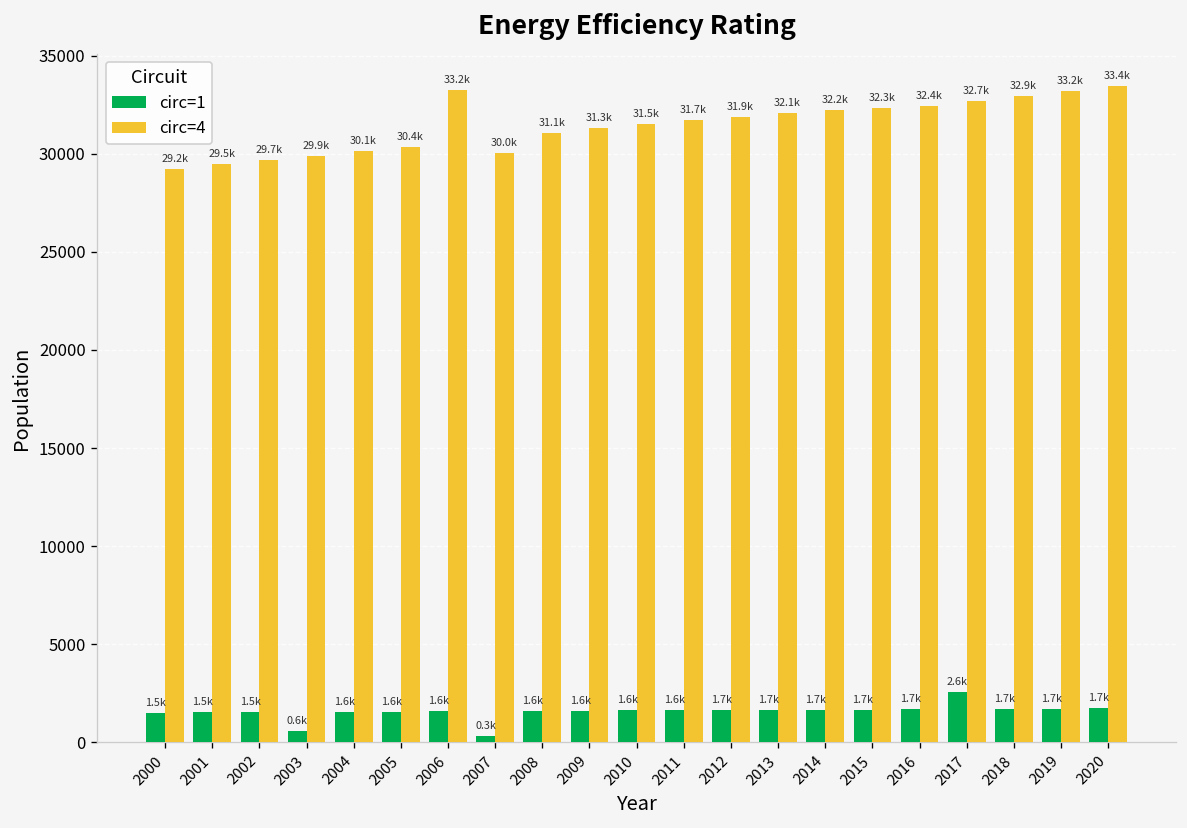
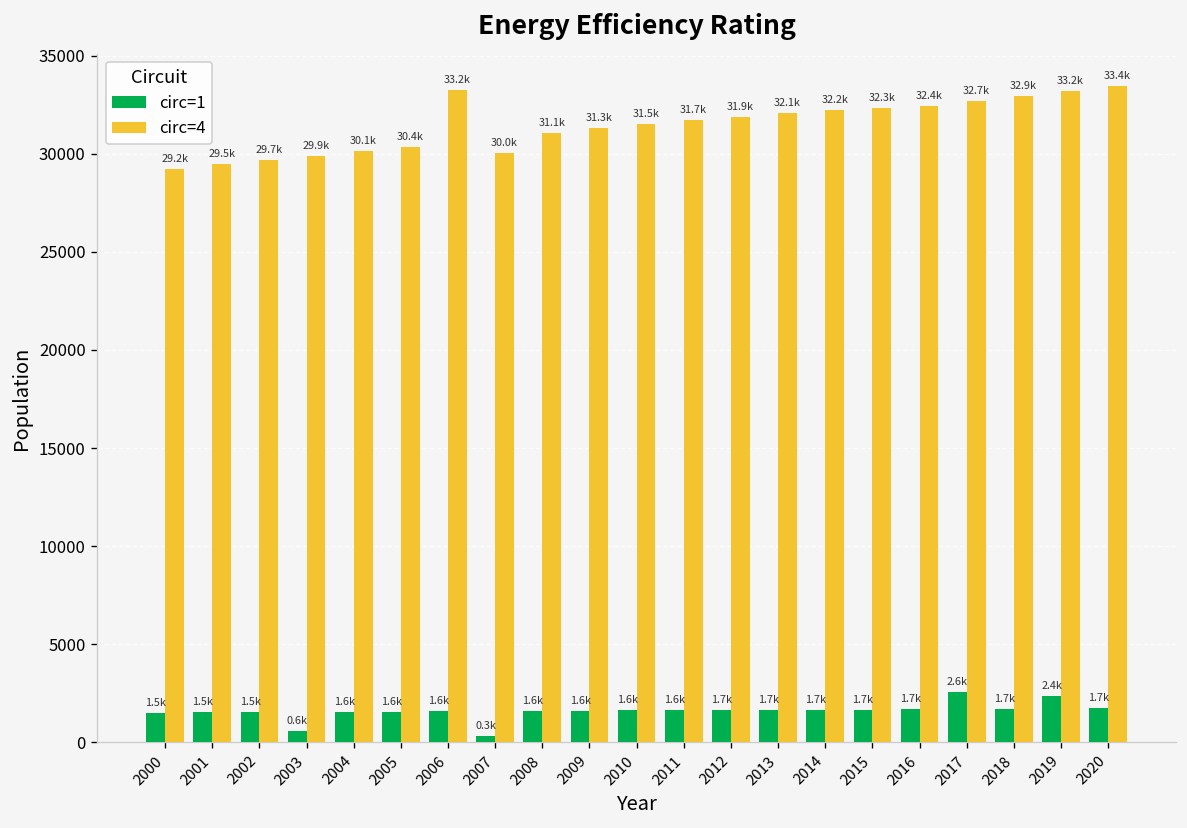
  {
    "circ=1": {
      "2000": "1.5k",
      "2001": "1.5k",
      "2002": "1.5k",
      "2003": "0.6k",
      "2004": "1.6k",
      "2005": "1.6k",
      "2006": "1.6k",
      "2007": "0.3k",
      "2008": "1.6k",
      "2009": "1.6k",
      "2010": "1.6k",
      "2011": "1.6k",
      "2012": "1.7k",
      "2013": "1.7k",
      "2014": "1.7k",
      "2015": "1.7k",
      "2016": "1.7k",
      "2017": "2.6k",
      "2018": "1.7k",
-     "2019": "1.7k",
+     "2019": "2.4k",
      "2020": "1.7k"
    },
    "circ=4": {
      "2000": "29.2k",
      "2001": "29.5k",
      "2002": "29.7k",
      "2003": "29.9k",
      "2004": "30.1k",
      "2005": "30.4k",
      "2006": "33.2k",
      "2007": "30.0k",
      "2008": "31.1k",
      "2009": "31.3k",
      "2010": "31.5k",
      "2011": "31.7k",
      "2012": "31.9k",
      "2013": "32.1k",
      "2014": "32.2k",
      "2015": "32.3k",
      "2016": "32.4k",
      "2017": "32.7k",
      "2018": "32.9k",
      "2019": "33.2k",
      "2020": "33.4k"
    }
  }
